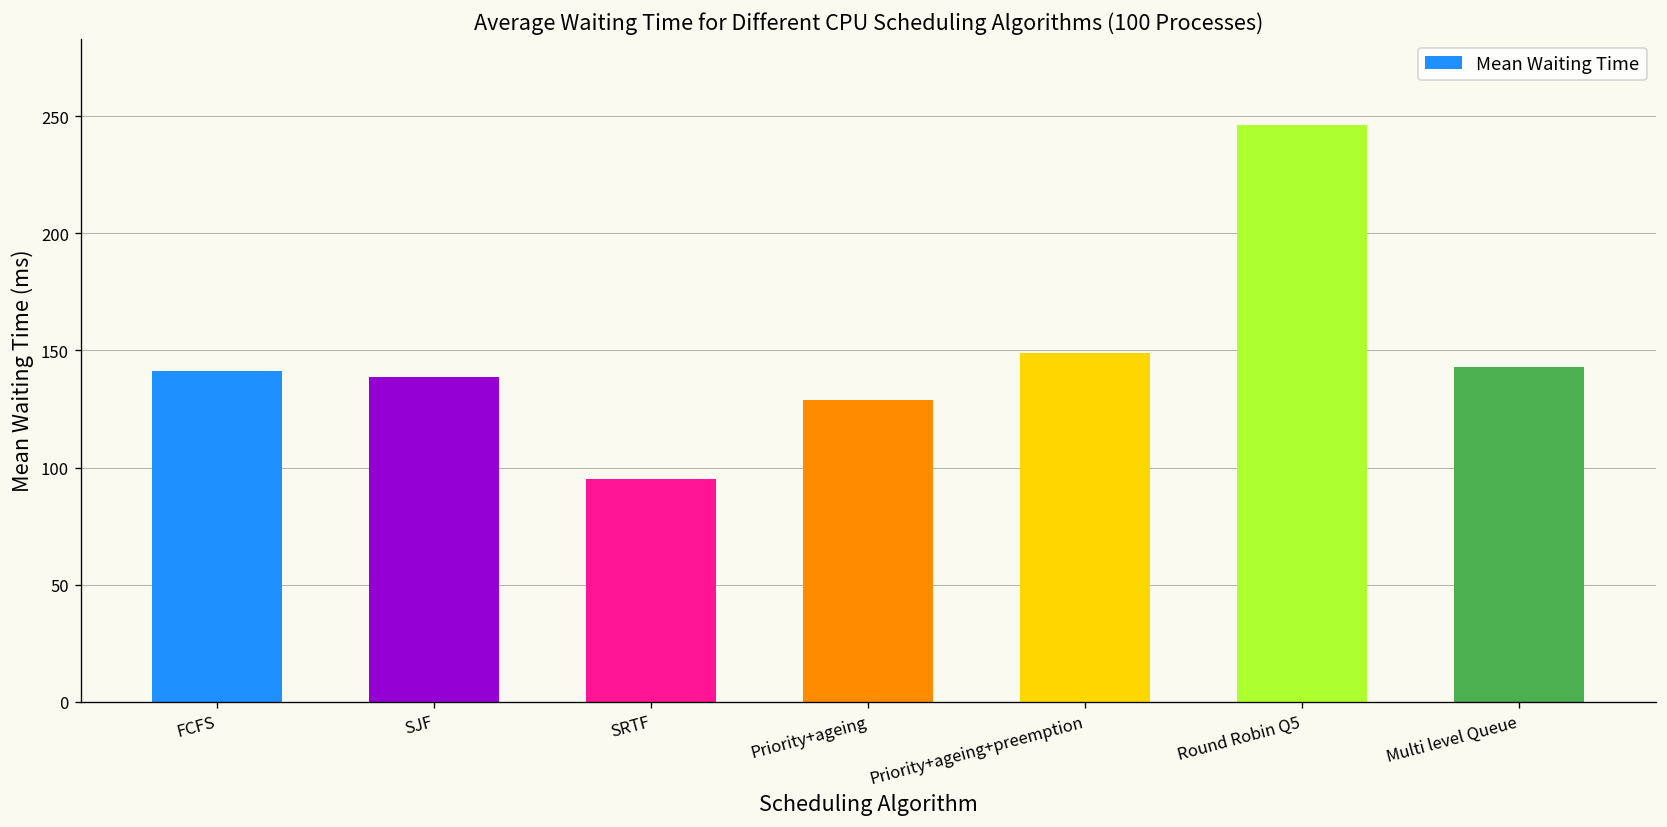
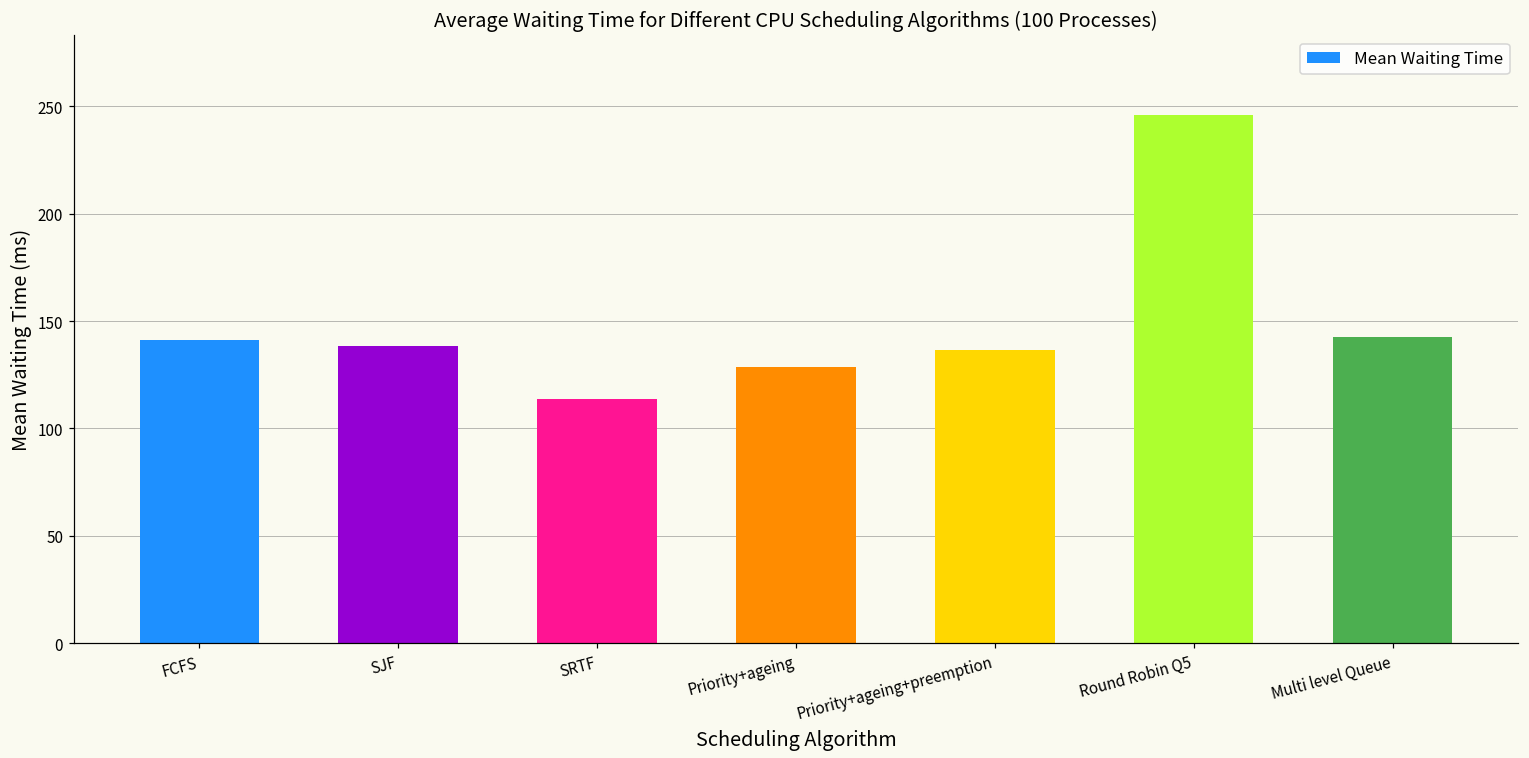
  {
    "FCFS": 141,
    "SJF": 139,
-   "SRTF": 95,
+   "SRTF": 114,
    "Priority+ageing": 129,
-   "Priority+ageing+preemption": 149,
+   "Priority+ageing+preemption": 137,
    "Round Robin Q5": 246,
    "Multi level Queue": 143
  }
